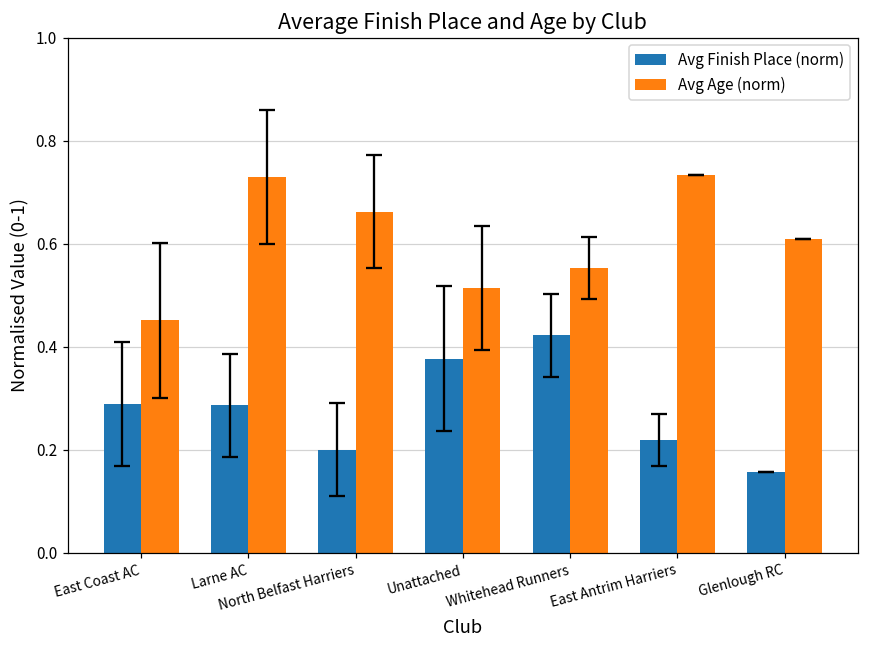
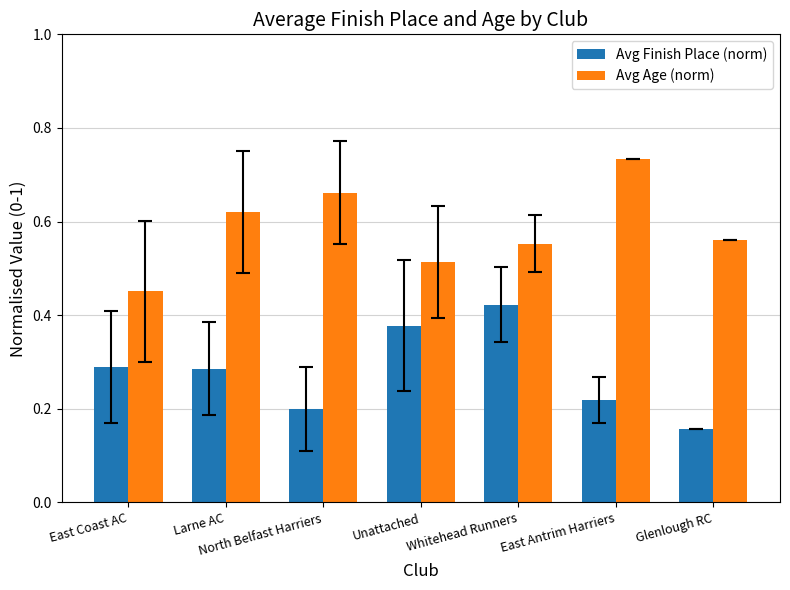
  {
    "Avg Age (norm)": {
      "East Coast AC": 0.45,
-     "Larne AC": 0.73,
+     "Larne AC": 0.62,
      "North Belfast Harriers": 0.66,
      "Unattached": 0.51,
      "Whitehead Runners": 0.55,
      "East Antrim Harriers": 0.73,
-     "Glenlough RC": 0.61
+     "Glenlough RC": 0.56
    }
  }
